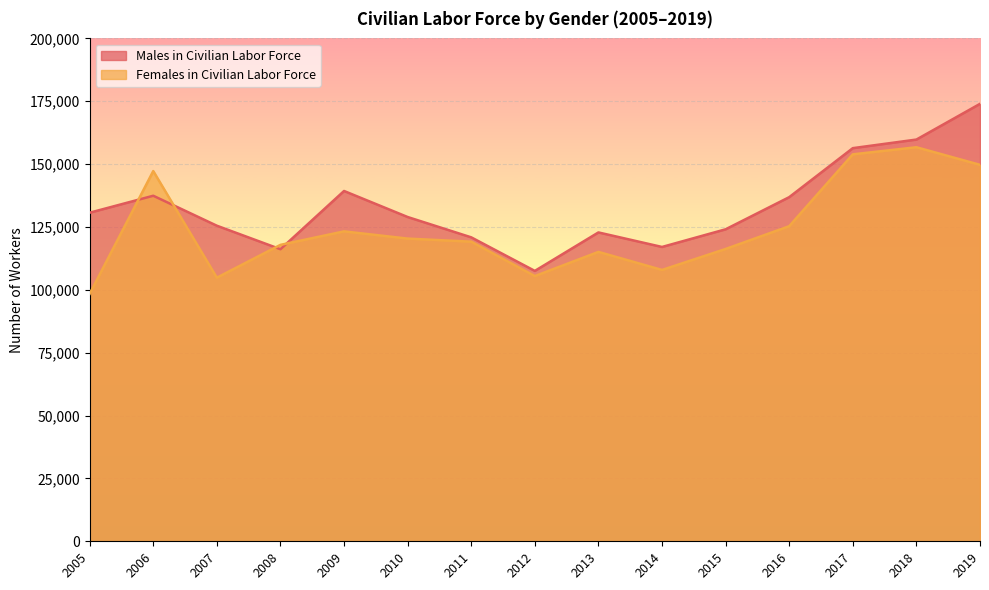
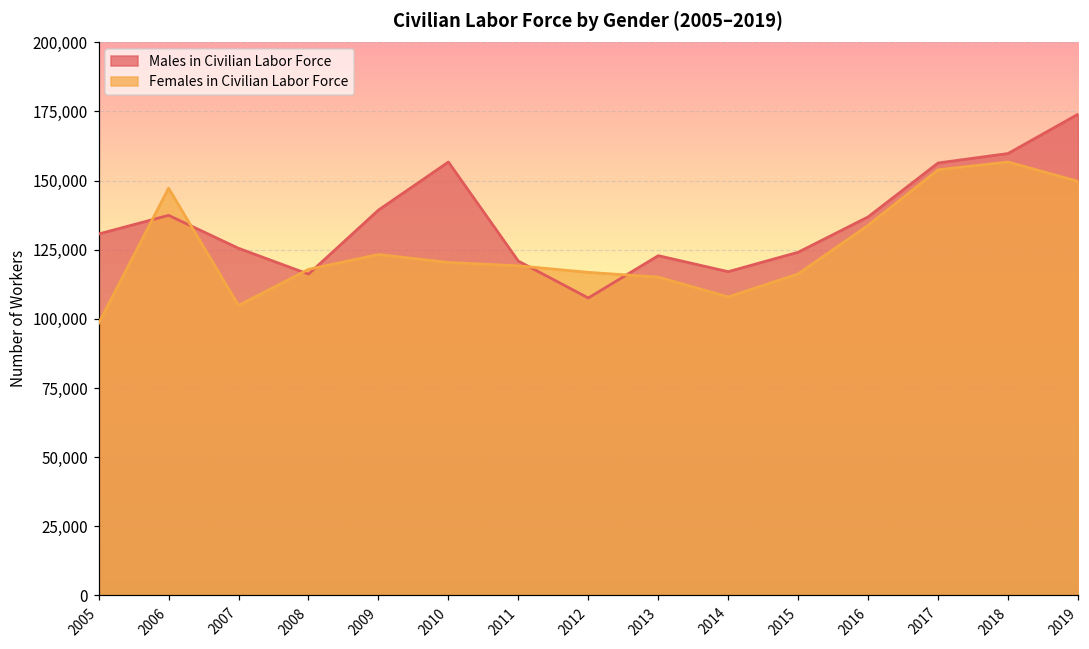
  {
    "Males in Civilian Labor Force": {
      "2005": "131,000",
      "2006": "137,000",
      "2007": "126,000",
      "2008": "116,000",
      "2009": "139,000",
-     "2010": "129,000",
+     "2010": "157,000",
      "2011": "121,000",
      "2012": "108,000",
      "2013": "123,000",
      "2014": "117,000",
      "2015": "124,000",
      "2016": "137,000",
      "2017": "156,000",
      "2018": "160,000",
      "2019": "174,000"
    },
    "Females in Civilian Labor Force": {
      "2005": "98,000",
      "2006": "147,000",
      "2007": "105,000",
      "2008": "118,000",
      "2009": "123,000",
      "2010": "120,000",
      "2011": "119,000",
-     "2012": "105,000",
+     "2012": "117,000",
      "2013": "115,000",
      "2014": "108,000",
      "2015": "116,000",
-     "2016": "125,000",
+     "2016": "134,000",
      "2017": "154,000",
      "2018": "157,000",
      "2019": "150,000"
    }
  }
